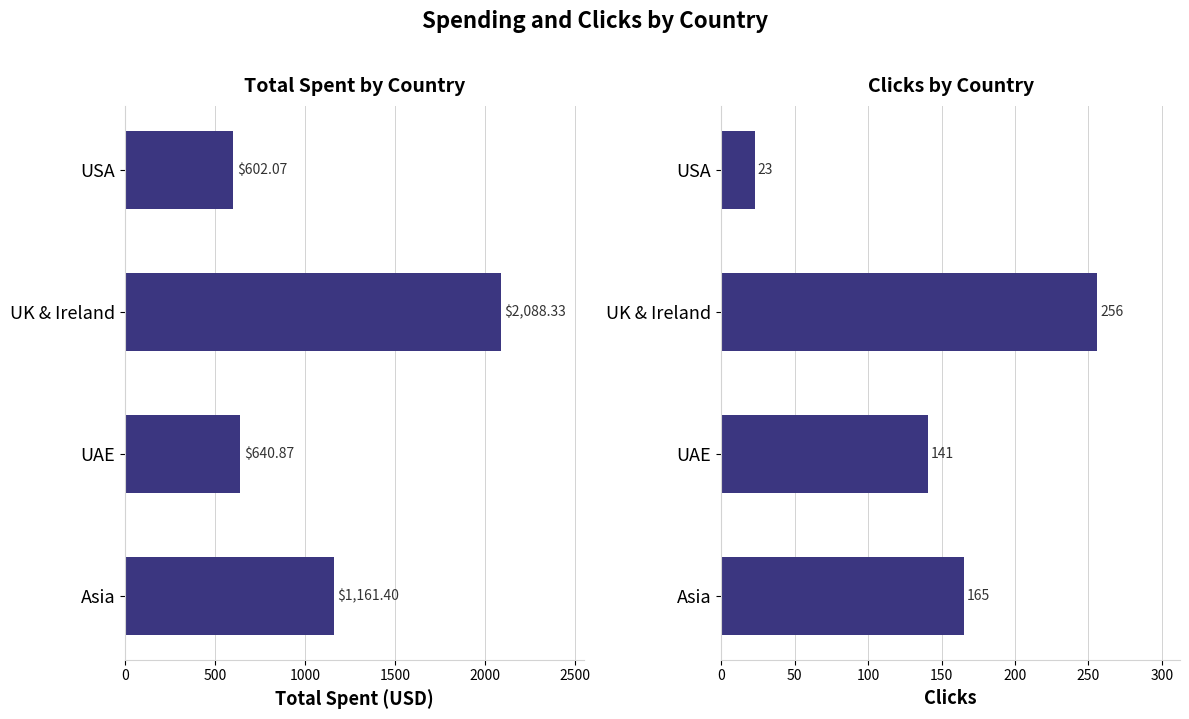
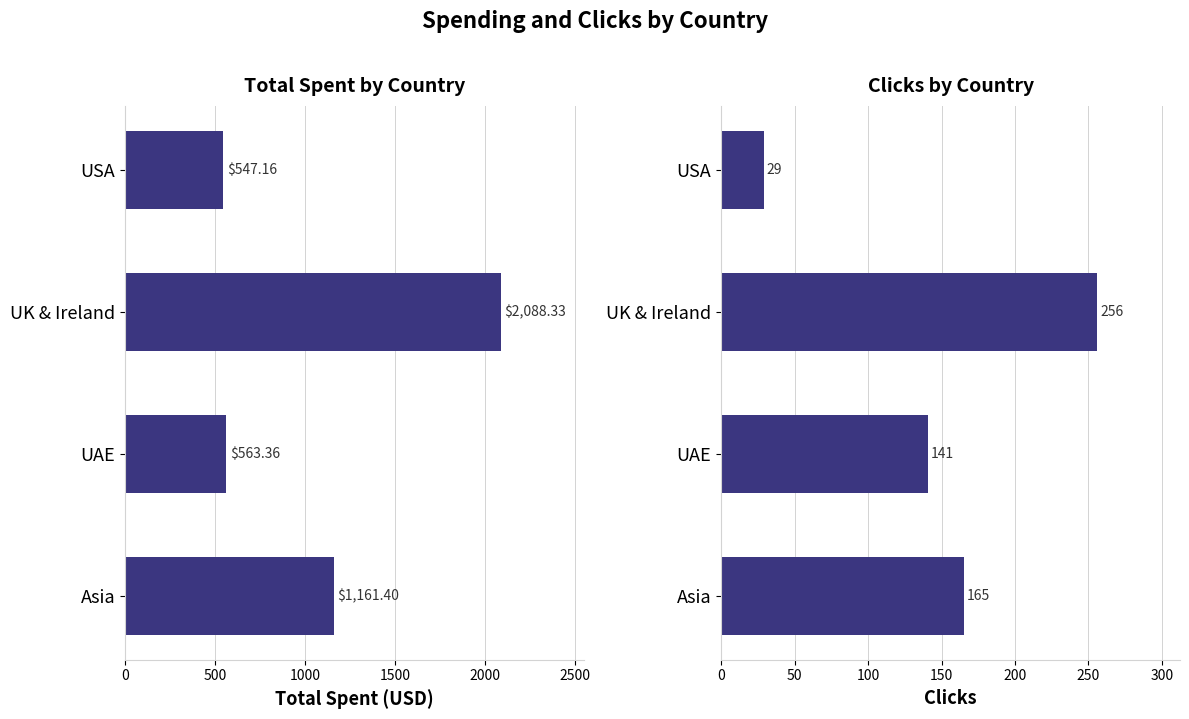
  {
    "Total Spent by Country": {
-     "USA": "$602.07",
+     "USA": "$547.16",
      "UK & Ireland": "$2,088.33",
-     "UAE": "$640.87",
+     "UAE": "$563.36",
      "Asia": "$1,161.40"
    },
    "Clicks by Country": {
-     "USA": "23",
+     "USA": "29",
      "UK & Ireland": "256",
      "UAE": "141",
      "Asia": "165"
    }
  }
